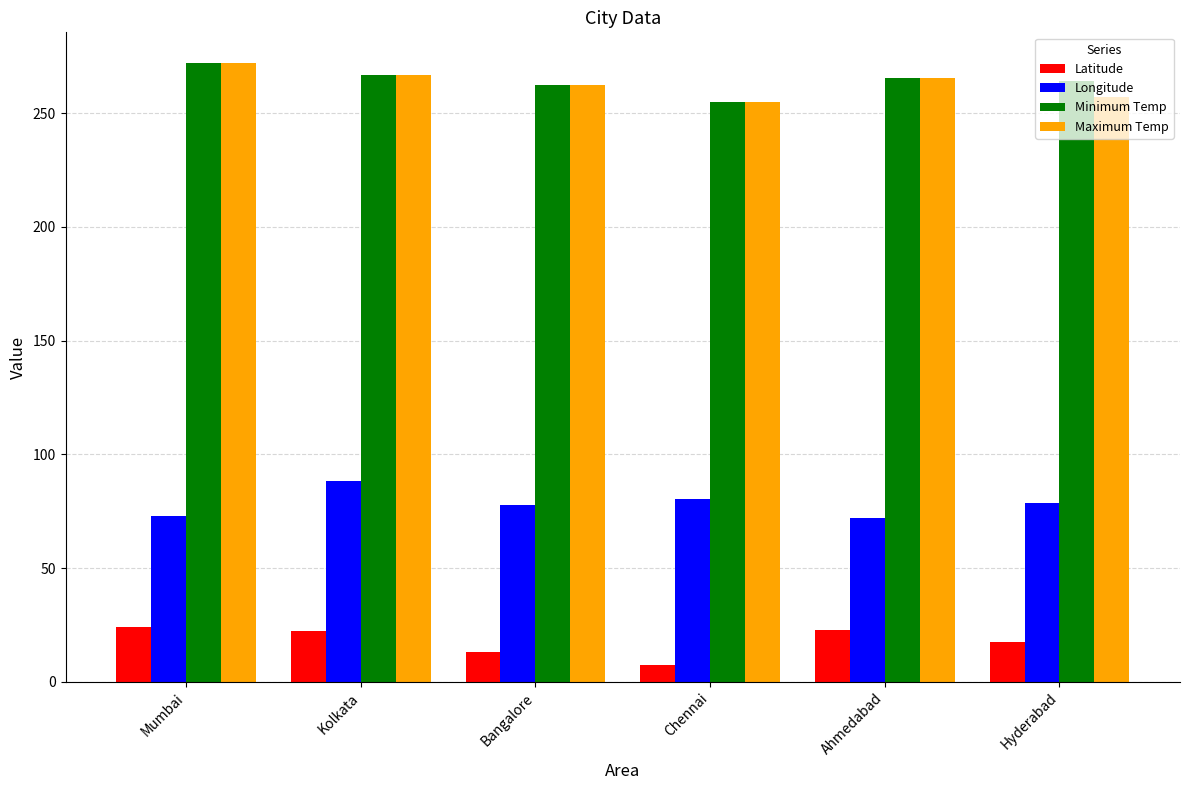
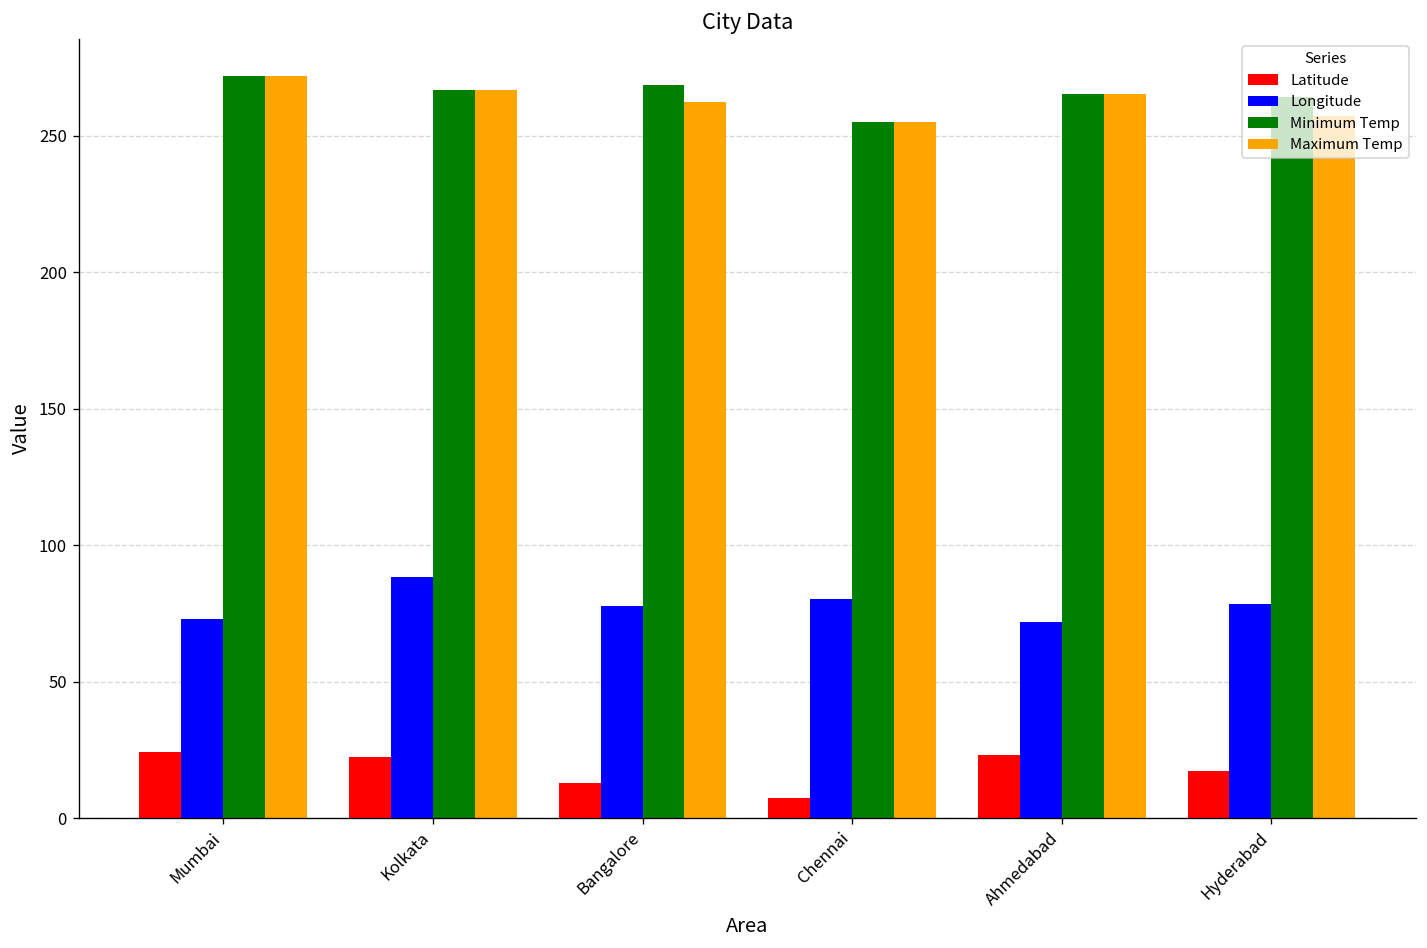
  {
    "Latitude": {
      "Mumbai": 24,
      "Kolkata": 23,
      "Bangalore": 13,
      "Chennai": 7,
      "Ahmedabad": 23,
      "Hyderabad": 17
    },
    "Longitude": {
      "Mumbai": 73,
      "Kolkata": 88,
      "Bangalore": 78,
      "Chennai": 80,
      "Ahmedabad": 72,
      "Hyderabad": 78
    },
    "Minimum Temp": {
      "Mumbai": 272,
      "Kolkata": 267,
-     "Bangalore": 262,
+     "Bangalore": 269,
      "Chennai": 255,
      "Ahmedabad": 265
    },
    "Maximum Temp": {
      "Mumbai": 272,
      "Kolkata": 267,
      "Bangalore": 262,
      "Chennai": 255,
      "Ahmedabad": 265
    }
  }
